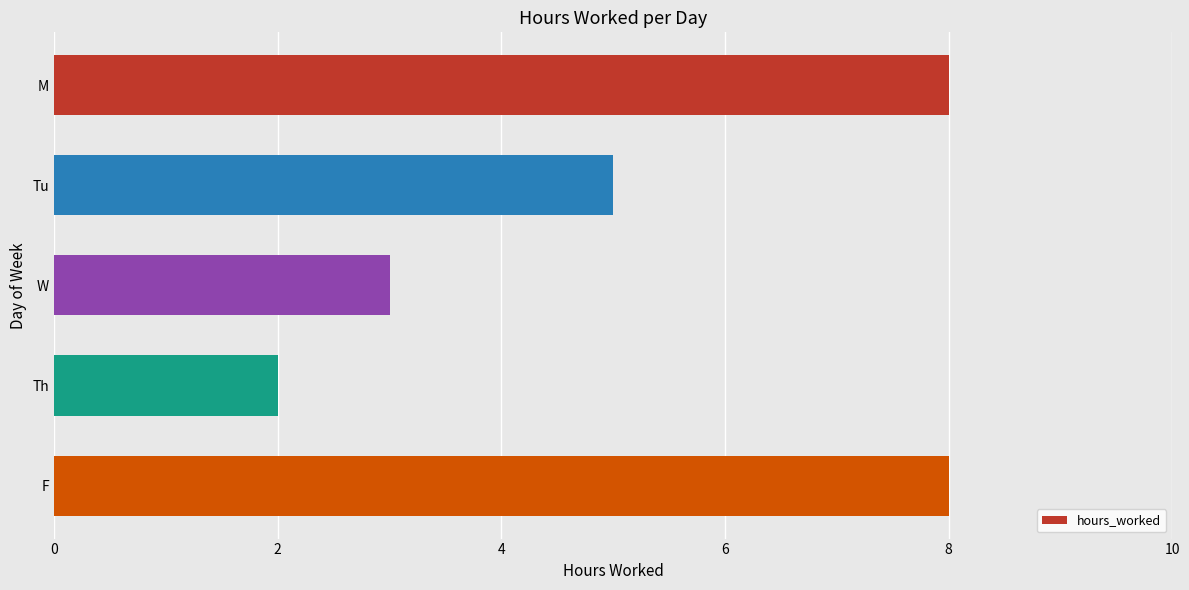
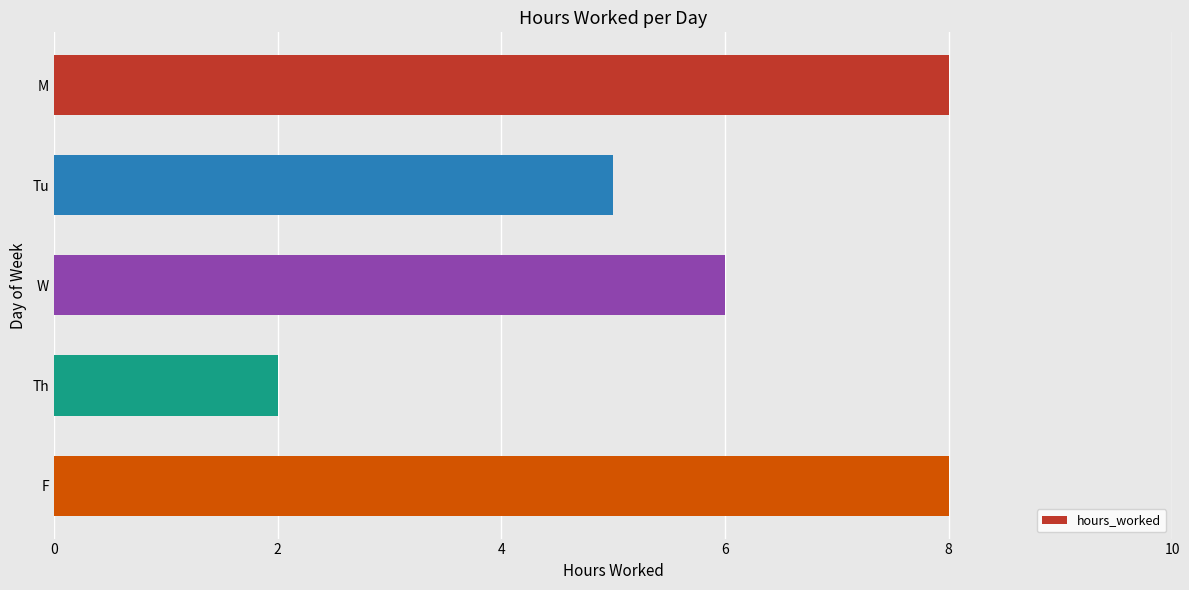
  {
    "M": 8,
    "Tu": 5,
-   "W": 3,
+   "W": 6,
    "Th": 2,
    "F": 8
  }
